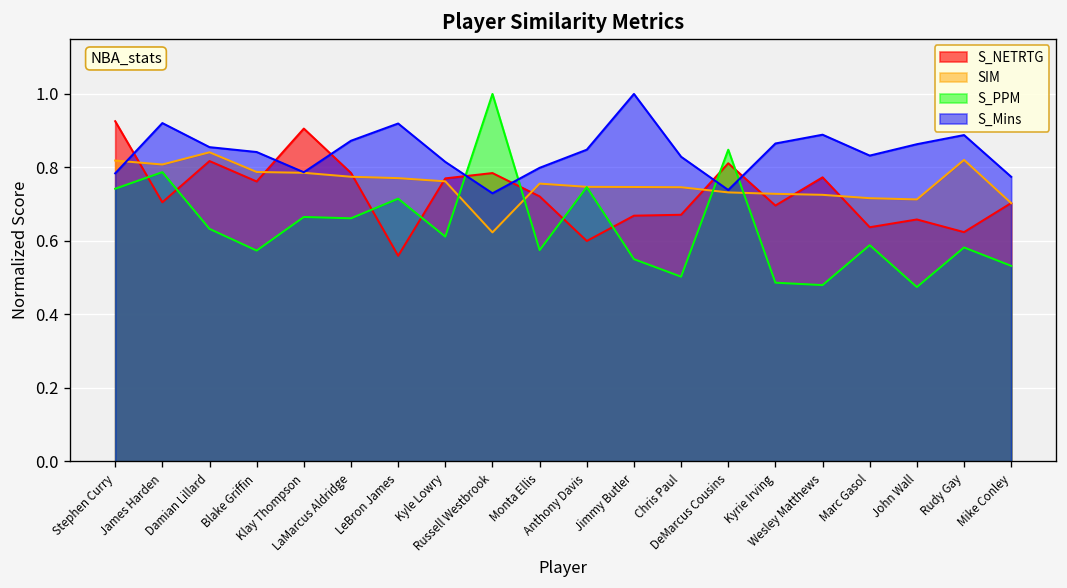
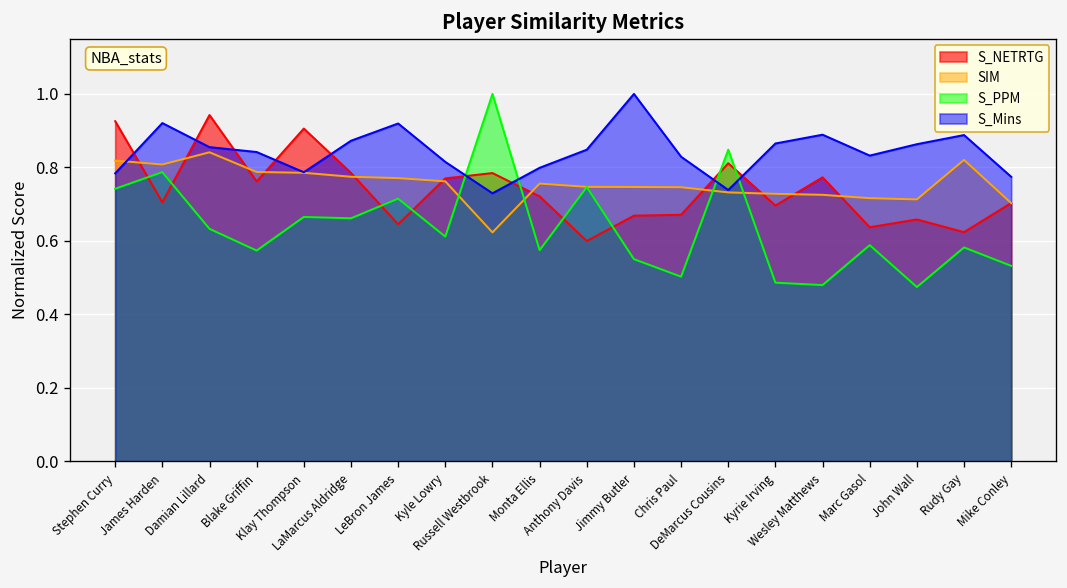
  {
    "S_NETRTG": {
      "Stephen Curry": 0.93,
      "James Harden": 0.71,
-     "Damian Lillard": 0.82,
+     "Damian Lillard": 0.94,
      "Blake Griffin": 0.76,
      "Klay Thompson": 0.91,
      "LaMarcus Aldridge": 0.78,
-     "LeBron James": 0.56,
+     "LeBron James": 0.65,
      "Russell Westbrook": 0.78,
      "Monta Ellis": 0.72,
      "Anthony Davis": 0.60,
      "Jimmy Butler": 0.67,
      "Chris Paul": 0.67,
      "DeMarcus Cousins": 0.81,
      "Kyrie Irving": 0.70,
      "Wesley Matthews": 0.77,
      "Marc Gasol": 0.64,
      "John Wall": 0.66,
      "Rudy Gay": 0.62
    },
    "SIM": {
      "Stephen Curry": 0.82,
      "James Harden": 0.81,
      "Damian Lillard": 0.84,
      "Blake Griffin": 0.79,
      "LaMarcus Aldridge": 0.77,
      "LeBron James": 0.77,
      "Russell Westbrook": 0.62,
      "Monta Ellis": 0.76,
      "Jimmy Butler": 0.75,
      "Chris Paul": 0.75,
      "Kyrie Irving": 0.73,
      "Wesley Matthews": 0.73,
      "Marc Gasol": 0.72,
      "John Wall": 0.71,
      "Rudy Gay": 0.82
    },
    "S_PPM": {
      "Stephen Curry": 0.74,
      "James Harden": 0.79,
      "Damian Lillard": 0.63,
      "Blake Griffin": 0.57,
      "Klay Thompson": 0.67,
      "LaMarcus Aldridge": 0.66,
      "LeBron James": 0.71,
      "Kyle Lowry": 0.61,
      "Russell Westbrook": 1.00,
      "Monta Ellis": 0.57,
      "Jimmy Butler": 0.55,
      "Chris Paul": 0.50,
      "DeMarcus Cousins": 0.85,
      "Kyrie Irving": 0.49,
      "Wesley Matthews": 0.48,
      "Marc Gasol": 0.59,
      "John Wall": 0.47,
      "Rudy Gay": 0.58,
      "Mike Conley": 0.53
    },
    "S_Mins": {
      "Stephen Curry": 0.78,
      "James Harden": 0.92,
      "Damian Lillard": 0.86,
      "Blake Griffin": 0.84,
      "LaMarcus Aldridge": 0.87,
      "LeBron James": 0.92,
      "Kyle Lowry": 0.82,
      "Russell Westbrook": 0.73,
      "Monta Ellis": 0.80,
      "Anthony Davis": 0.85,
      "Jimmy Butler": 1.00,
      "Chris Paul": 0.83,
      "Kyrie Irving": 0.87,
      "Wesley Matthews": 0.89,
      "Marc Gasol": 0.83,
      "John Wall": 0.86,
      "Rudy Gay": 0.89,
      "Mike Conley": 0.77
    }
  }
